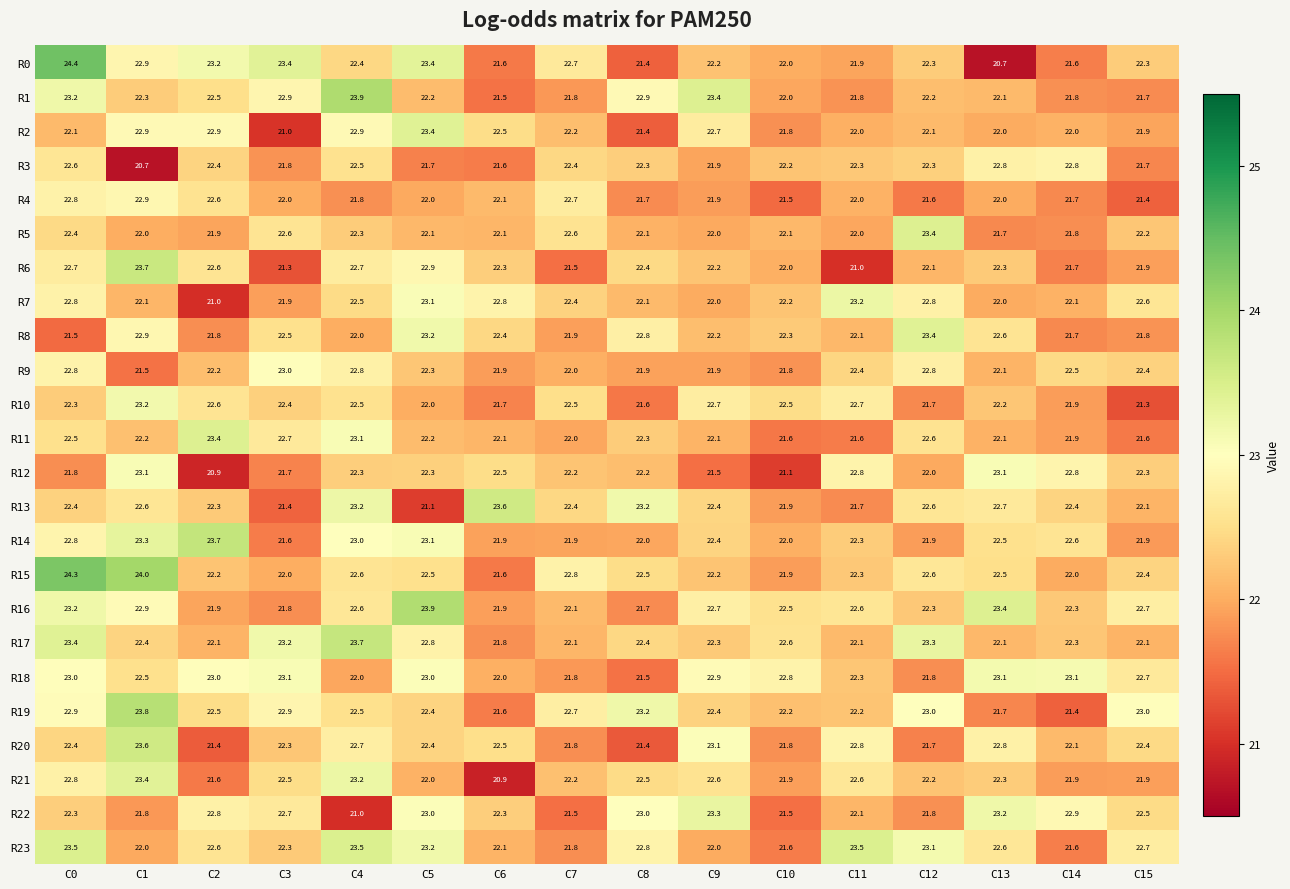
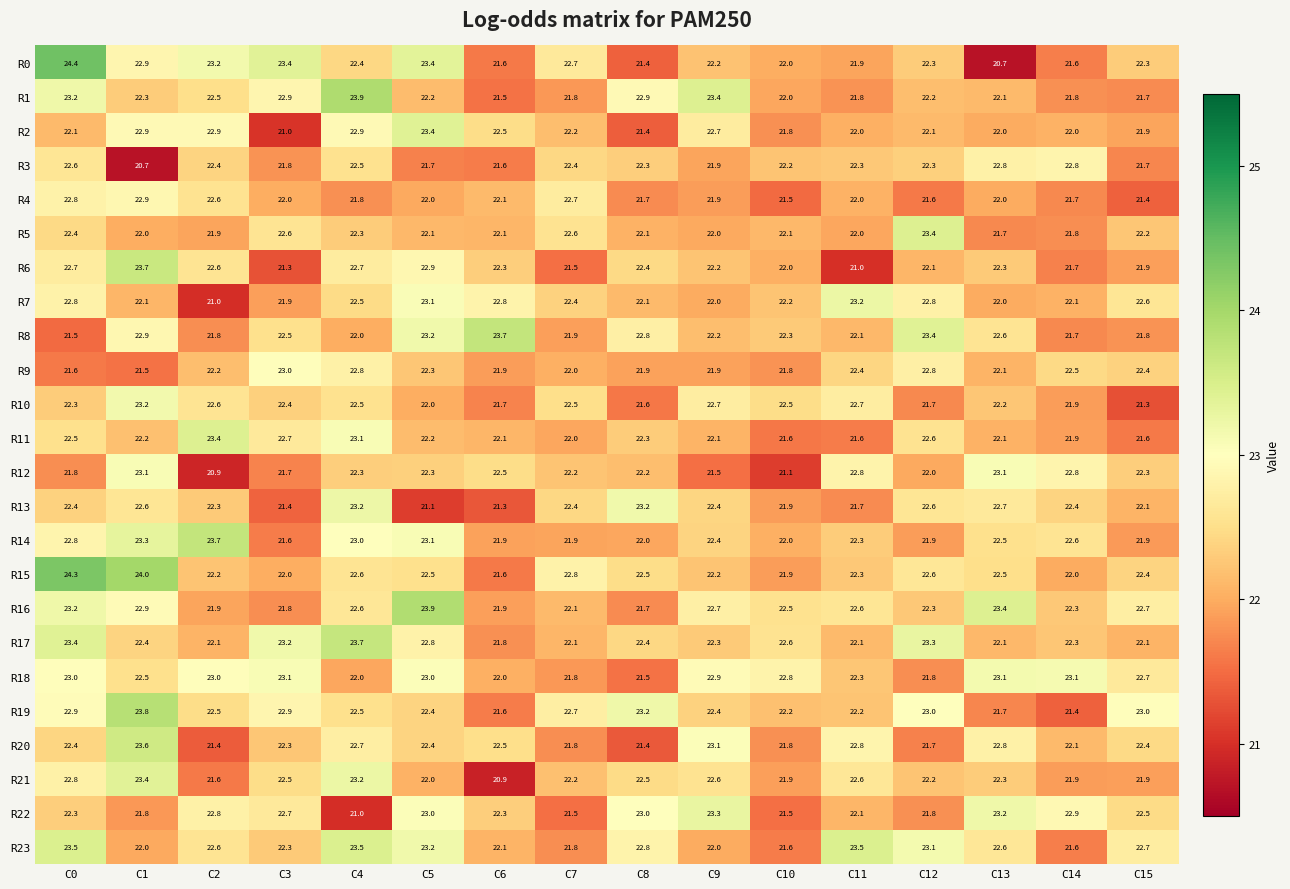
  {
    "R8": {
      "C0": 21.5,
      "C1": 22.9,
      "C2": 21.8,
      "C3": 22.5,
      "C4": 22.0,
      "C5": 23.2,
-     "C6": 22.4,
+     "C6": 23.7,
      "C7": 21.9,
      "C8": 22.8,
      "C9": 22.2,
      "C10": 22.3,
      "C11": 22.1,
      "C12": 23.4,
      "C13": 22.6,
      "C14": 21.7,
      "C15": 21.8
    },
    "R9": {
-     "C0": 22.8,
+     "C0": 21.6,
      "C1": 21.5,
      "C2": 22.2,
      "C3": 23.0,
      "C4": 22.8,
      "C5": 22.3,
      "C6": 21.9,
      "C7": 22.0,
      "C8": 21.9,
      "C9": 21.9,
      "C10": 21.8,
      "C11": 22.4,
      "C12": 22.8,
      "C13": 22.1,
      "C14": 22.5,
      "C15": 22.4
    },
    "R13": {
      "C0": 22.4,
      "C1": 22.6,
      "C2": 22.3,
      "C3": 21.4,
      "C4": 23.2,
      "C5": 21.1,
-     "C6": 23.6,
+     "C6": 21.3,
      "C7": 22.4,
      "C8": 23.2,
      "C9": 22.4,
      "C10": 21.9,
      "C11": 21.7,
      "C12": 22.6,
      "C13": 22.7,
      "C14": 22.4,
      "C15": 22.1
    }
  }
